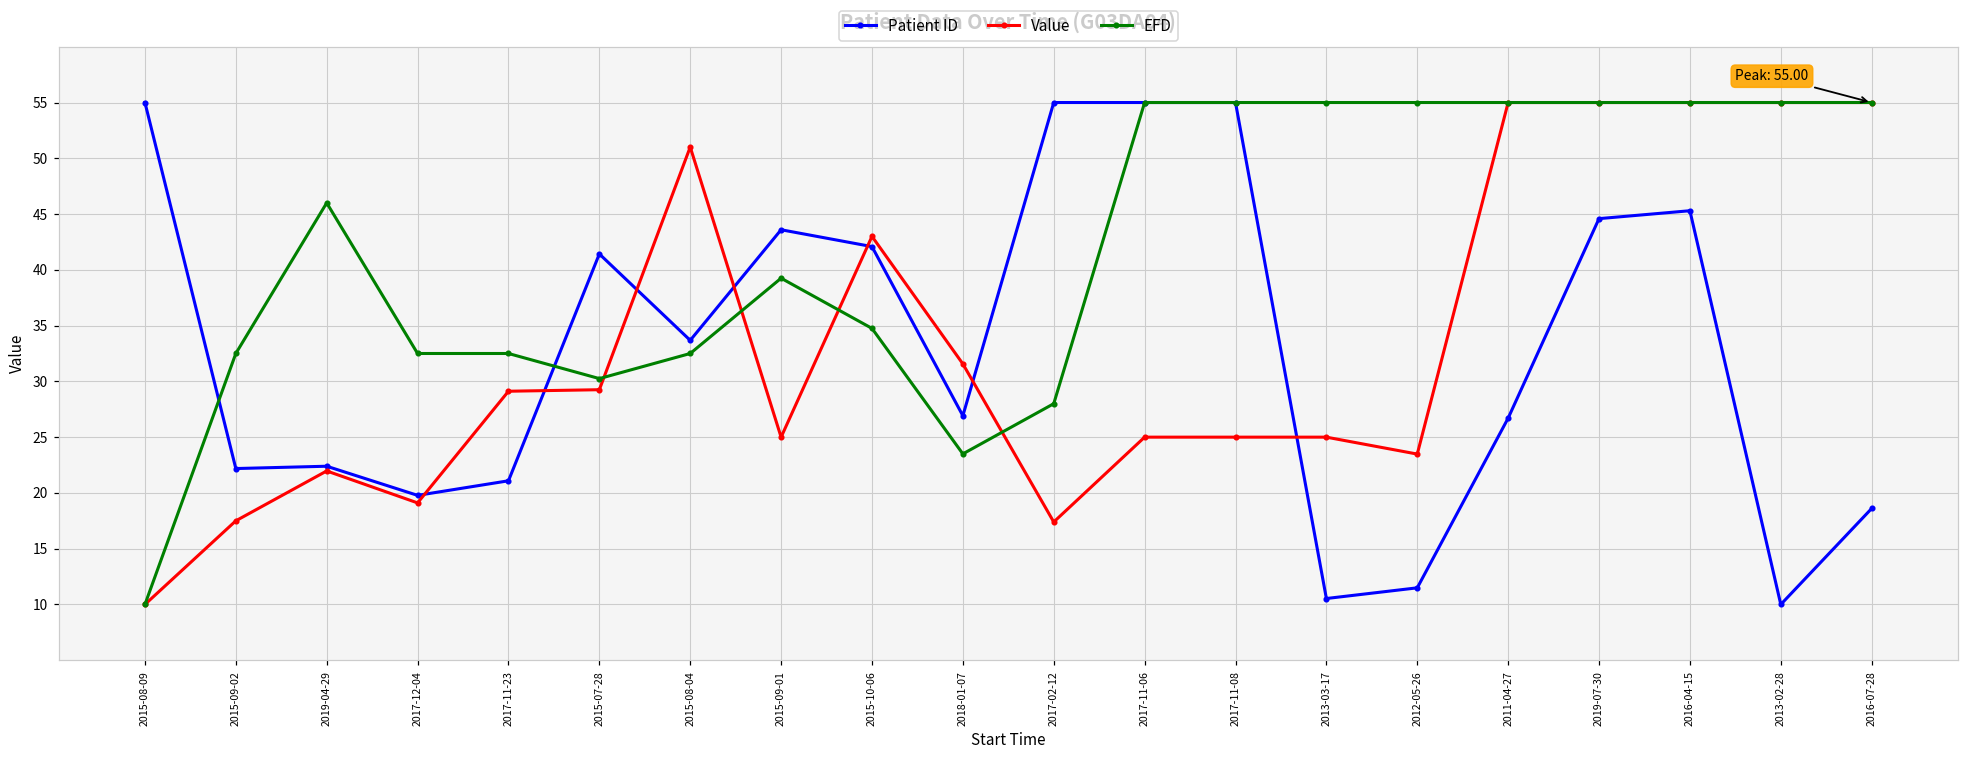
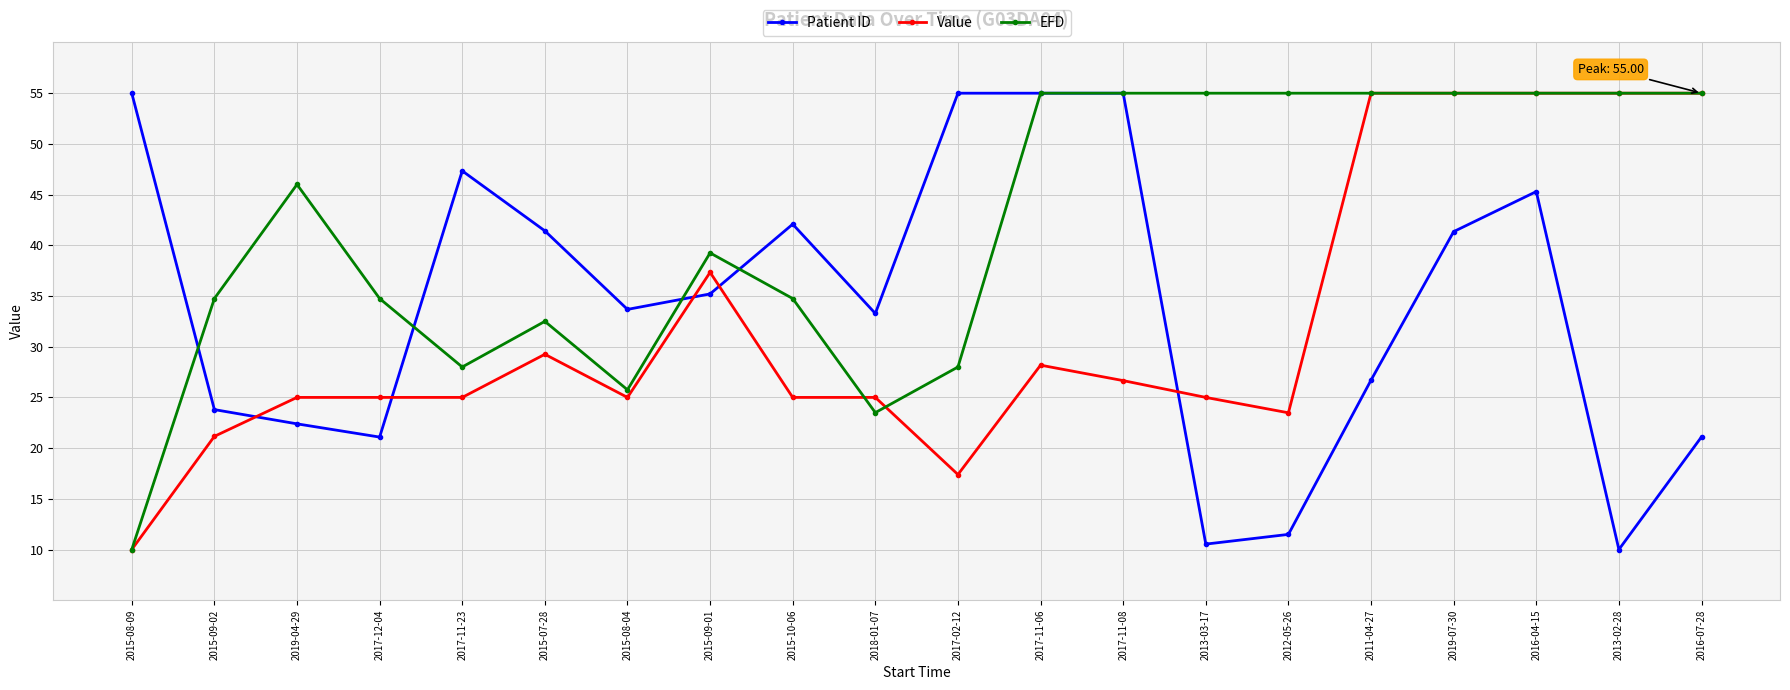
  {
    "Patient ID": {
      "2015-08-09": 55.0,
-     "2015-09-02": 22.2,
+     "2015-09-02": 23.8,
      "2019-04-29": 22.4,
-     "2017-12-04": 19.8,
-     "2017-11-23": 21.1,
+     "2017-12-04": 21.1,
+     "2017-11-23": 47.3,
      "2015-07-28": 41.4,
      "2015-08-04": 33.7,
-     "2015-09-01": 43.6,
+     "2015-09-01": 35.2,
      "2015-10-06": 42.1,
-     "2018-01-07": 26.9,
+     "2018-01-07": 33.3,
      "2017-02-12": 55.0,
      "2013-03-17": 10.5,
      "2012-05-26": 11.5,
      "2011-04-27": 26.7,
-     "2019-07-30": 44.6,
+     "2019-07-30": 41.3,
      "2016-04-15": 45.3,
      "2013-02-28": 10.0,
-     "2016-07-28": 18.6
+     "2016-07-28": 21.1
    },
    "Value": {
-     "2015-09-02": 17.5,
-     "2019-04-29": 22.0,
-     "2017-12-04": 19.1,
-     "2017-11-23": 29.1,
+     "2015-09-02": 21.2,
+     "2019-04-29": 25.0,
+     "2017-12-04": 25.0,
+     "2017-11-23": 25.0,
      "2015-07-28": 29.3,
-     "2015-08-04": 51.0,
-     "2015-09-01": 25.0,
-     "2015-10-06": 43.0,
-     "2018-01-07": 31.6,
+     "2015-08-04": 25.0,
+     "2015-09-01": 37.3,
+     "2015-10-06": 25.0,
+     "2018-01-07": 25.0,
      "2017-02-12": 17.4,
-     "2017-11-06": 25.0,
-     "2017-11-08": 25.0,
+     "2017-11-06": 28.2,
+     "2017-11-08": 26.7,
      "2013-03-17": 25.0,
      "2012-05-26": 23.5
    },
    "EFD": {
-     "2015-09-02": 32.5,
+     "2015-09-02": 34.7,
      "2019-04-29": 46.0,
-     "2017-12-04": 32.5,
-     "2017-11-23": 32.5,
-     "2015-07-28": 30.2,
-     "2015-08-04": 32.5,
+     "2017-12-04": 34.7,
+     "2017-11-23": 28.0,
+     "2015-07-28": 32.5,
+     "2015-08-04": 25.7,
      "2015-09-01": 39.2,
      "2015-10-06": 34.7,
      "2018-01-07": 23.5,
      "2017-02-12": 28.0,
      "2013-03-17": 55.0,
      "2012-05-26": 55.0
    }
  }
